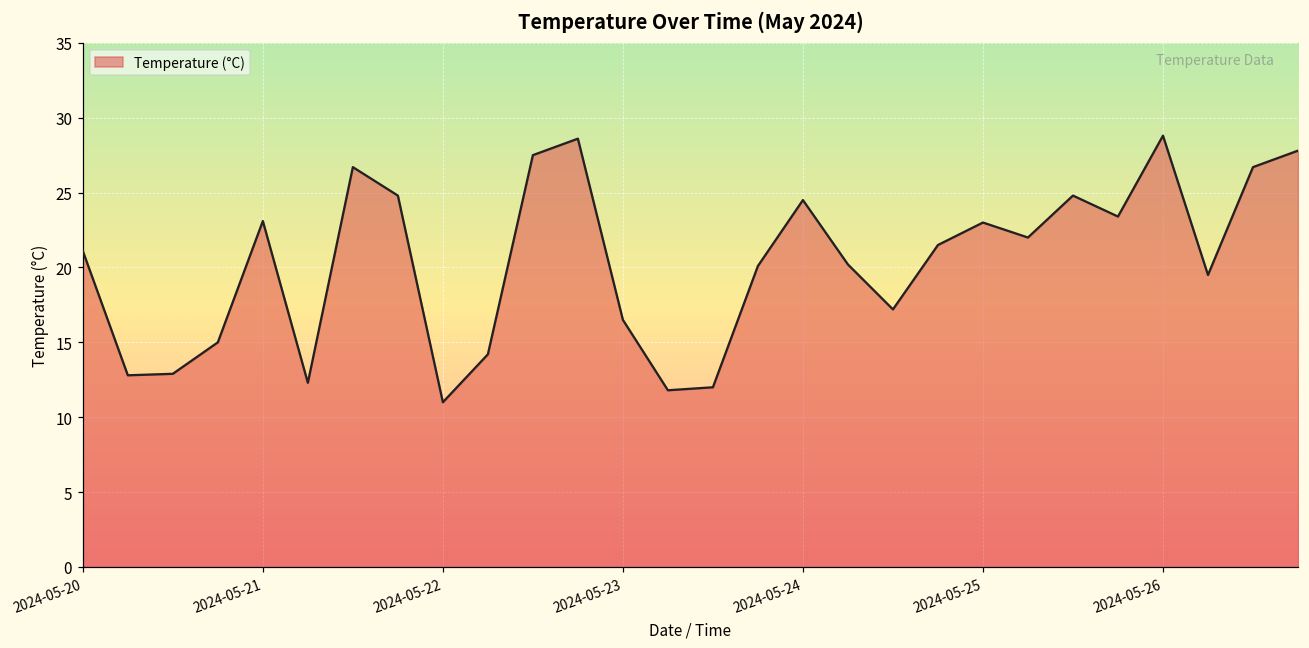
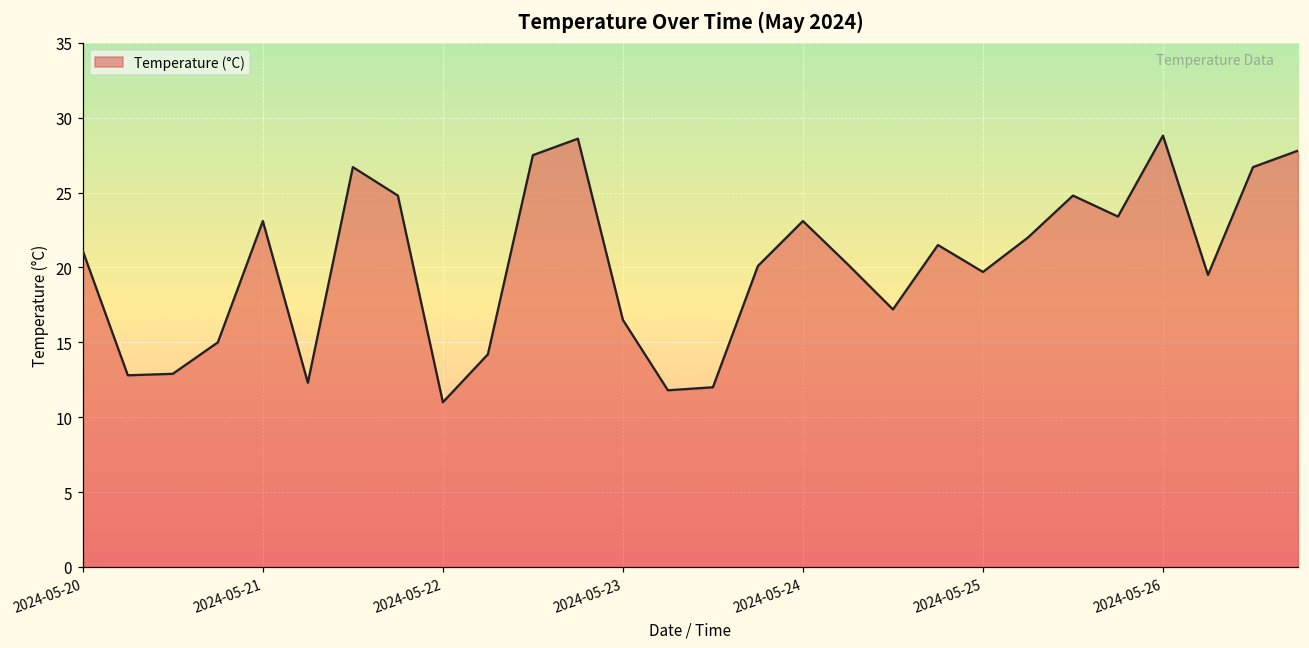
  {
    "2024-05-20": 21.1,
    "2024-05-21": 23.1,
    "2024-05-22": 11.0,
    "2024-05-23": 16.5,
-   "2024-05-24": 24.5,
-   "2024-05-25": 23.0,
+   "2024-05-24": 23.1,
+   "2024-05-25": 19.7,
    "2024-05-26": 28.8
  }
